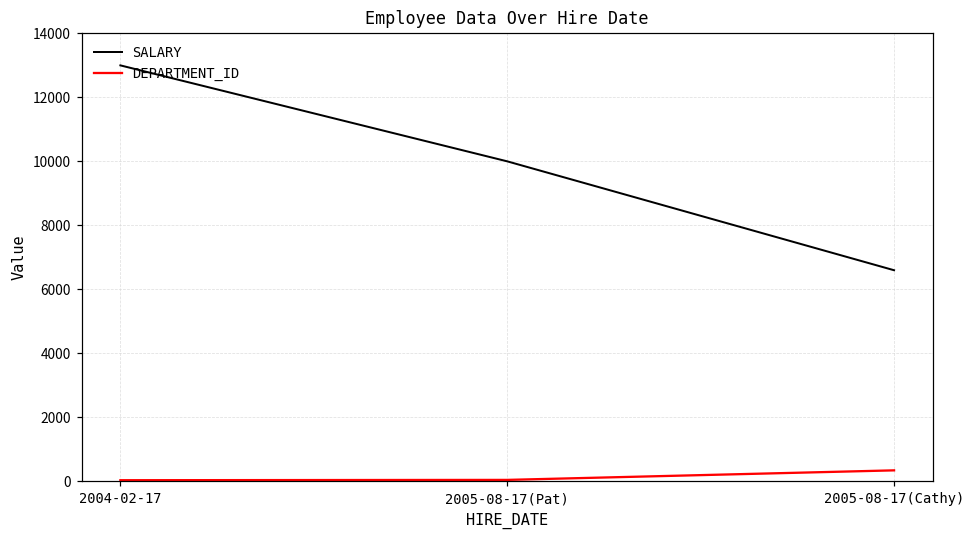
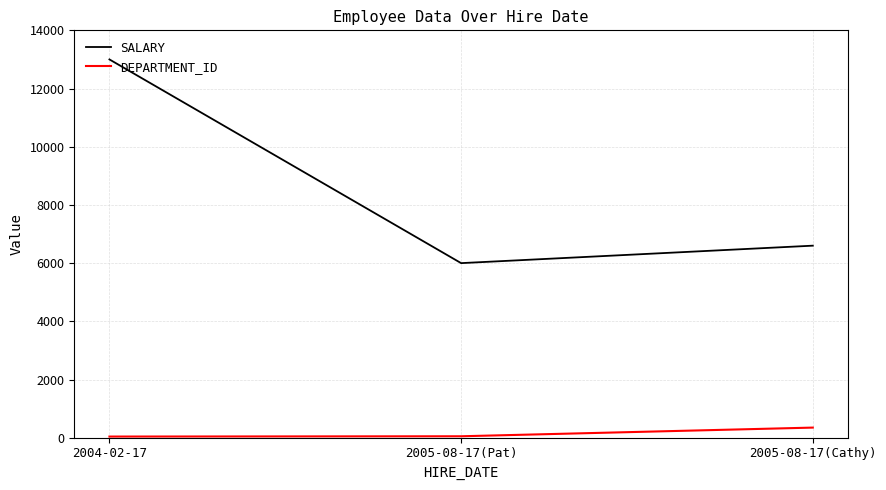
  {
    "SALARY": {
      "2004-02-17": 13000,
-     "2005-08-17(Pat)": 10000,
+     "2005-08-17(Pat)": 6000,
      "2005-08-17(Cathy)": 6600
    },
    "DEPARTMENT_ID": {
      "2004-02-17": 0,
      "2005-08-17(Pat)": 100,
      "2005-08-17(Cathy)": 300
    }
  }
